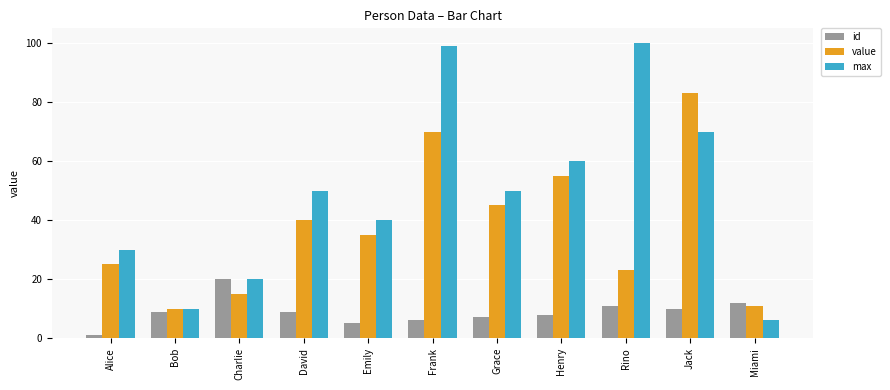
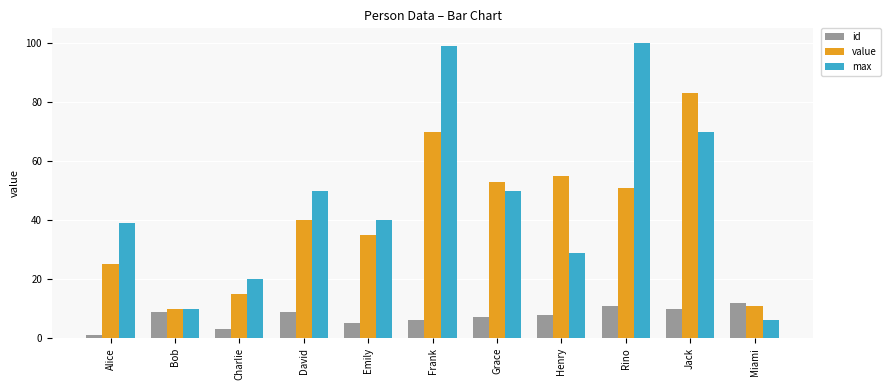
  {
    "id": {
      "Alice": 1,
      "Bob": 9,
-     "Charlie": 20,
+     "Charlie": 3,
      "David": 9,
      "Emily": 5,
      "Frank": 6,
      "Grace": 7,
      "Henry": 8,
      "Rino": 11,
      "Jack": 10,
      "Miami": 12
    },
    "value": {
      "Alice": 25,
      "Bob": 10,
      "Charlie": 15,
      "David": 40,
      "Emily": 35,
      "Frank": 70,
-     "Grace": 45,
+     "Grace": 53,
      "Henry": 55,
-     "Rino": 23,
+     "Rino": 51,
      "Jack": 83,
      "Miami": 11
    },
    "max": {
-     "Alice": 30,
+     "Alice": 39,
      "Bob": 10,
      "Charlie": 20,
      "David": 50,
      "Emily": 40,
      "Frank": 99,
      "Grace": 50,
-     "Henry": 60,
+     "Henry": 29,
      "Rino": 100,
      "Jack": 70,
      "Miami": 6
    }
  }
